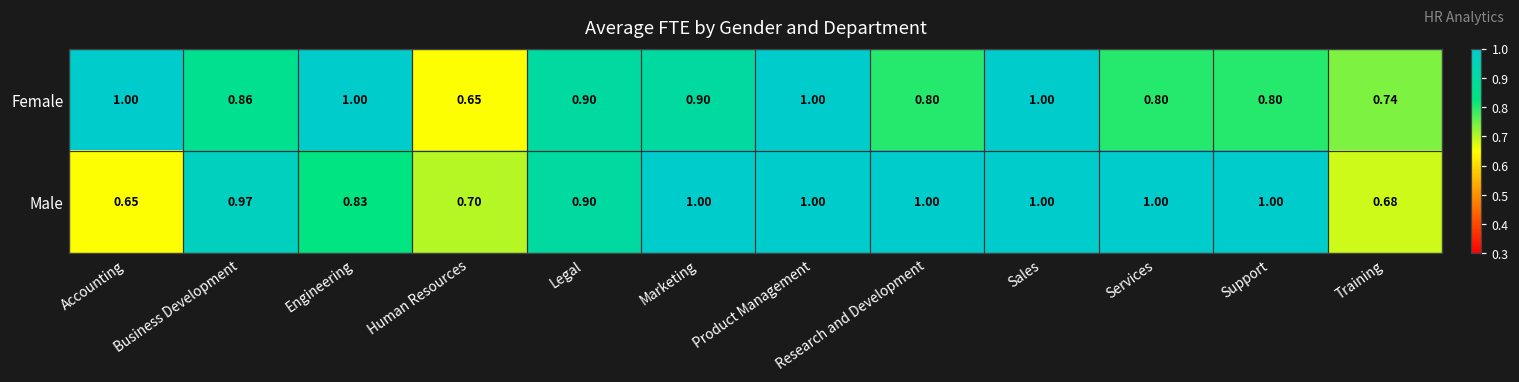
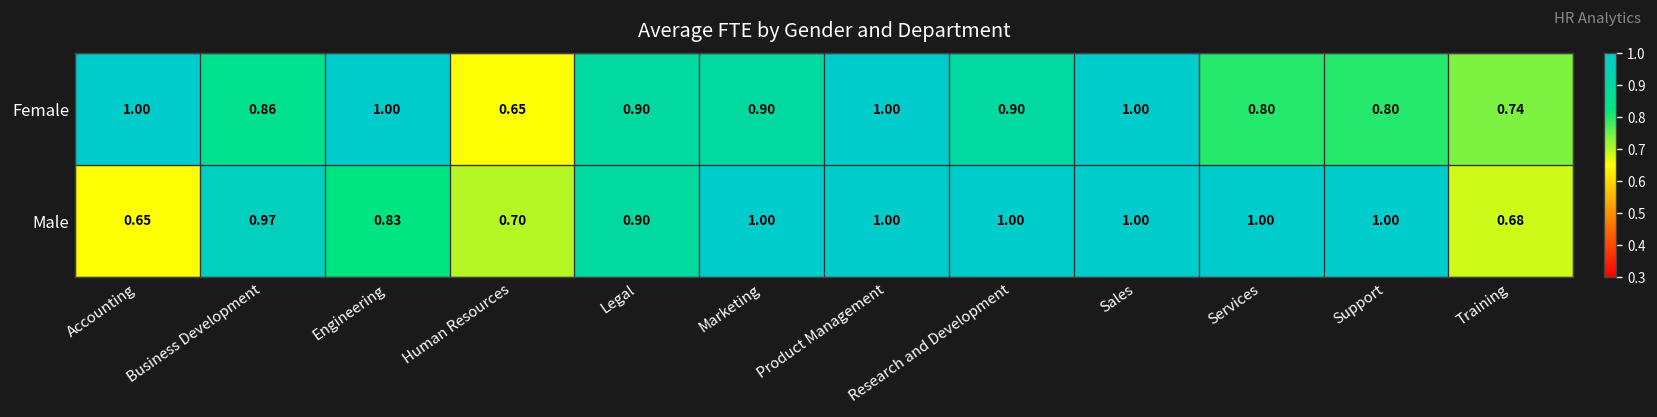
  {
    "Female": {
      "Accounting": 1.00,
      "Business Development": 0.86,
      "Engineering": 1.00,
      "Human Resources": 0.65,
      "Legal": 0.90,
      "Marketing": 0.90,
      "Product Management": 1.00,
-     "Research and Development": 0.80,
+     "Research and Development": 0.90,
      "Sales": 1.00,
      "Services": 0.80,
      "Support": 0.80,
      "Training": 0.74
    },
    "Male": {
      "Accounting": 0.65,
      "Business Development": 0.97,
      "Engineering": 0.83,
      "Human Resources": 0.70,
      "Legal": 0.90,
      "Marketing": 1.00,
      "Product Management": 1.00,
      "Research and Development": 1.00,
      "Sales": 1.00,
      "Services": 1.00,
      "Support": 1.00,
      "Training": 0.68
    }
  }
